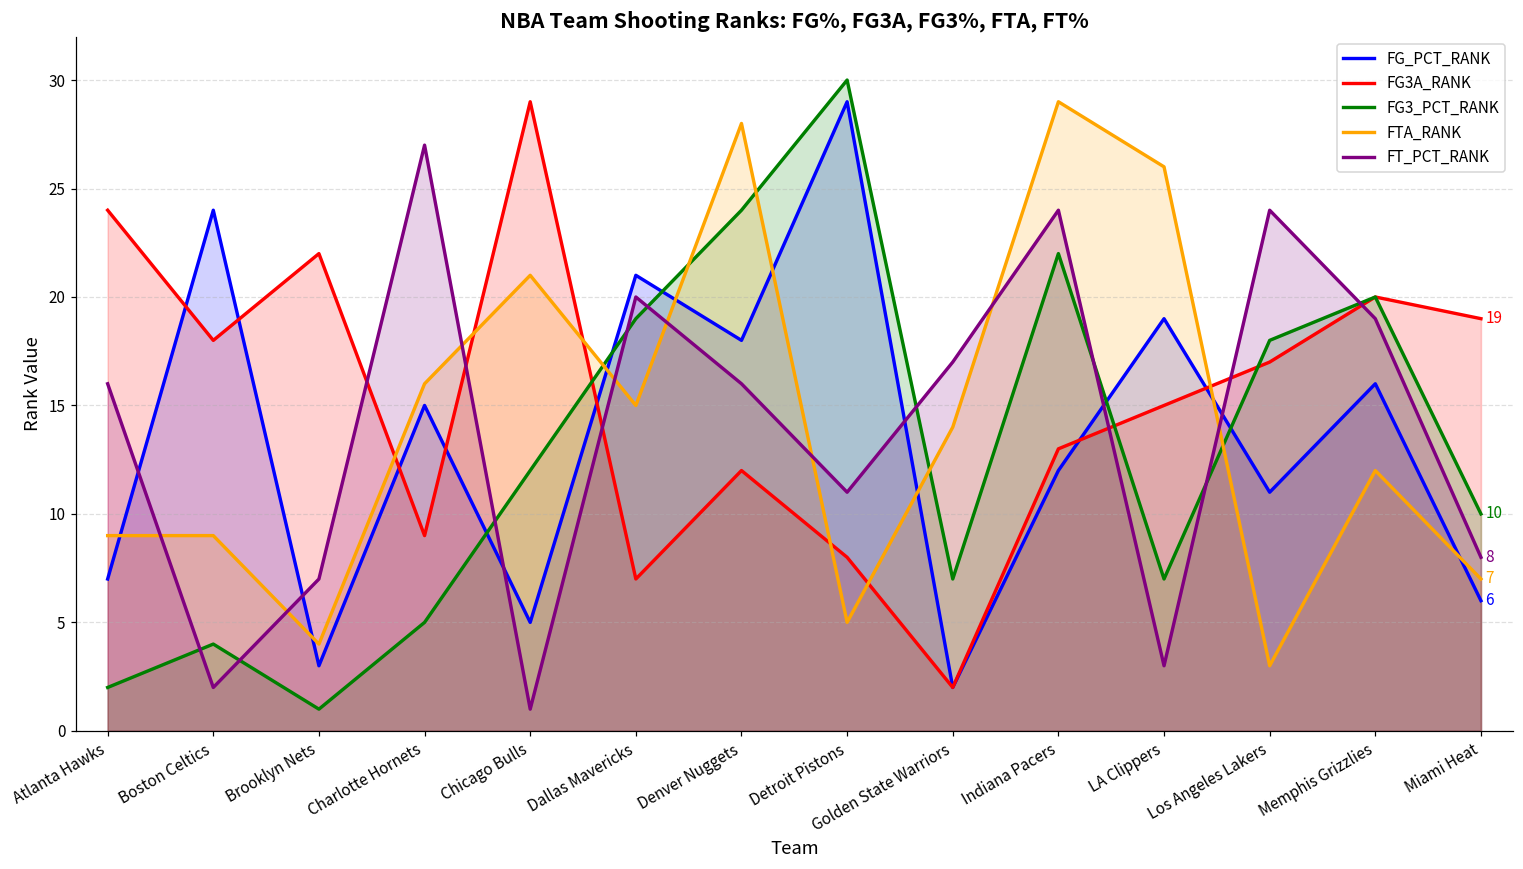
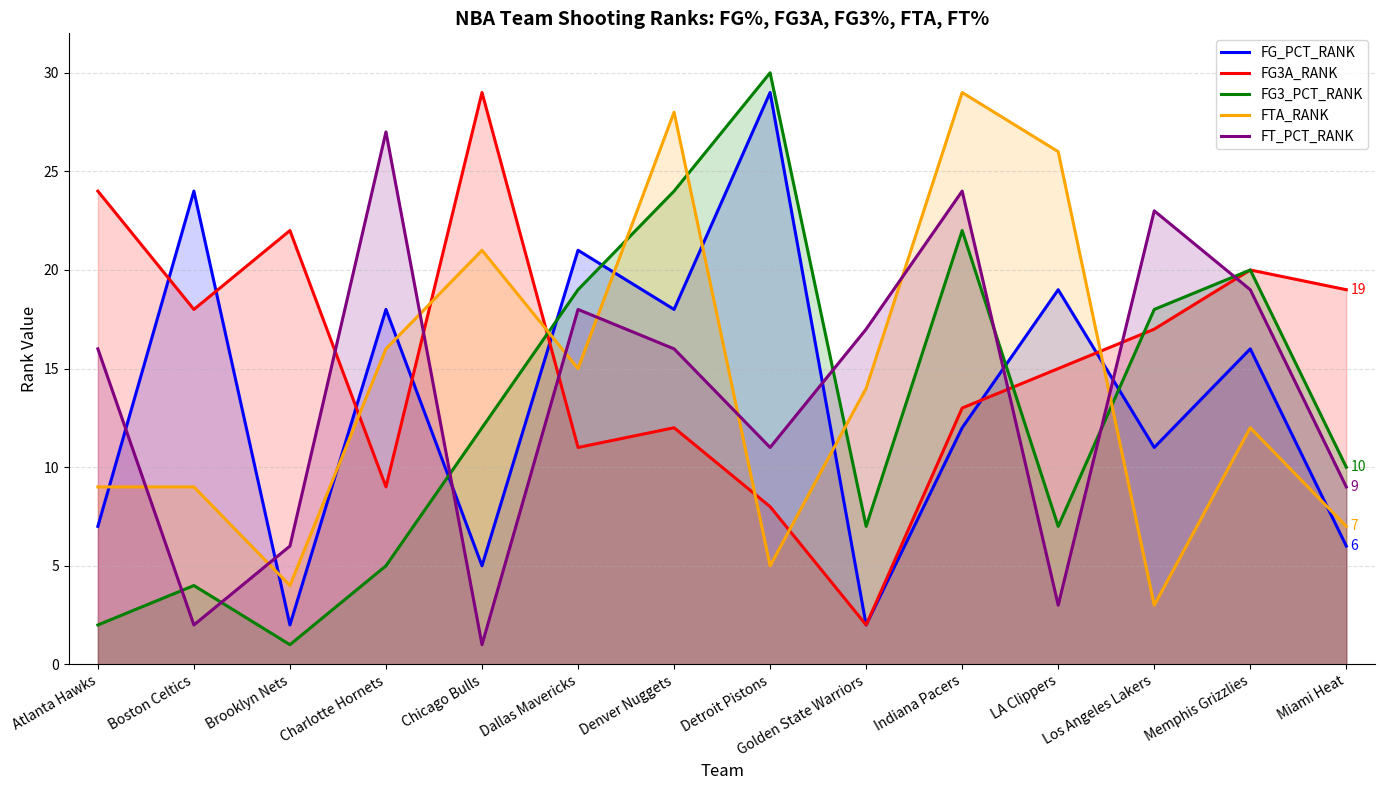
  {
    "FG_PCT_RANK": {
      "Atlanta Hawks": 7,
      "Boston Celtics": 24,
-     "Brooklyn Nets": 3,
-     "Charlotte Hornets": 15,
+     "Brooklyn Nets": 2,
+     "Charlotte Hornets": 18,
      "Chicago Bulls": 5,
      "Dallas Mavericks": 21,
      "Denver Nuggets": 18,
      "Detroit Pistons": 29,
      "Indiana Pacers": 12,
      "LA Clippers": 19,
      "Los Angeles Lakers": 11,
      "Memphis Grizzlies": 16
    },
    "FG3A_RANK": {
      "Atlanta Hawks": 24,
      "Boston Celtics": 18,
      "Brooklyn Nets": 22,
      "Charlotte Hornets": 9,
      "Chicago Bulls": 29,
-     "Dallas Mavericks": 7,
+     "Dallas Mavericks": 11,
      "Denver Nuggets": 12,
      "Detroit Pistons": 8,
      "Indiana Pacers": 13,
      "LA Clippers": 15,
      "Los Angeles Lakers": 17
    },
    "FG3_PCT_RANK": {
      "Miami Heat": 10
    },
    "FTA_RANK": {
      "Miami Heat": 7
    },
    "FT_PCT_RANK": {
-     "Brooklyn Nets": 7,
-     "Dallas Mavericks": 20,
-     "Los Angeles Lakers": 24,
-     "Miami Heat": 8
+     "Brooklyn Nets": 6,
+     "Dallas Mavericks": 18,
+     "Los Angeles Lakers": 23,
+     "Miami Heat": 9
    }
  }
